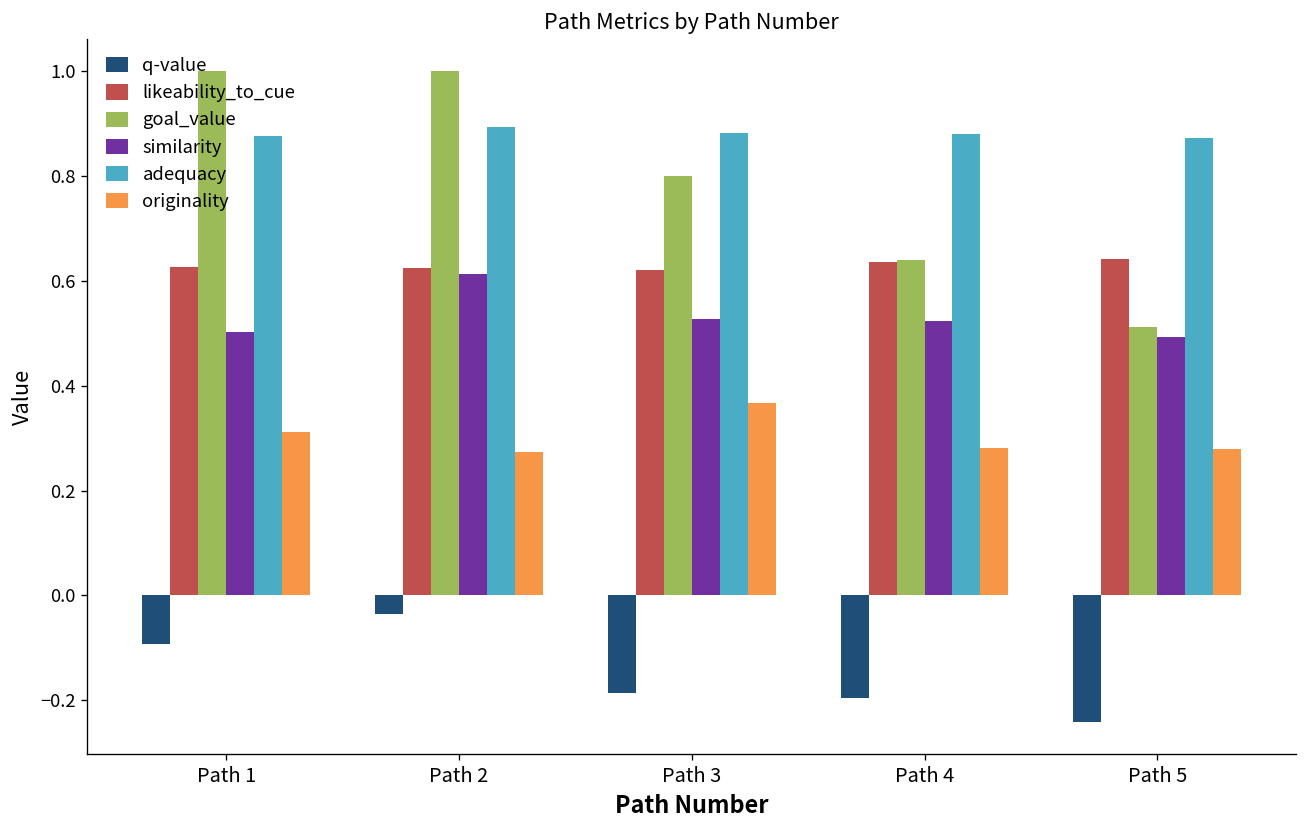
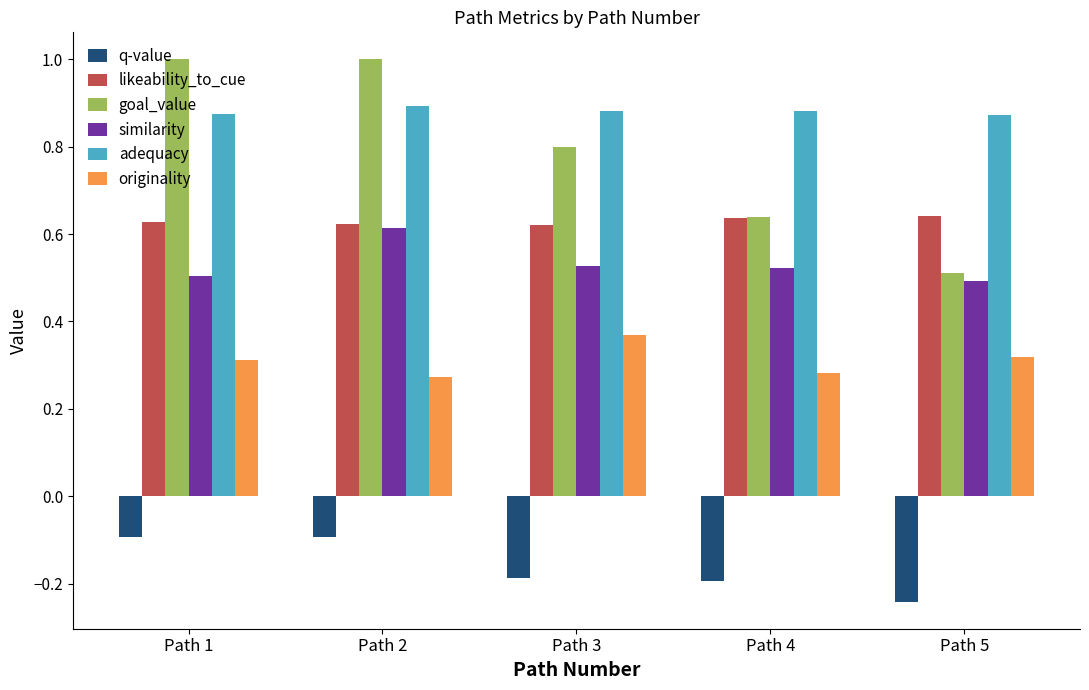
  {
    "q-value": {
      "Path 1": -0.09,
-     "Path 2": -0.04,
+     "Path 2": -0.09,
      "Path 3": -0.19,
      "Path 4": -0.19,
      "Path 5": -0.24
    },
    "likeability_to_cue": {
      "Path 1": 0.63,
      "Path 2": 0.62,
      "Path 3": 0.62,
      "Path 4": 0.64,
      "Path 5": 0.64
    },
    "goal_value": {
      "Path 1": 1.00,
      "Path 2": 1.00,
      "Path 3": 0.80,
      "Path 4": 0.64,
      "Path 5": 0.51
    },
    "similarity": {
      "Path 1": 0.50,
      "Path 2": 0.61,
      "Path 3": 0.53,
      "Path 4": 0.52,
      "Path 5": 0.49
    },
    "adequacy": {
      "Path 1": 0.88,
      "Path 2": 0.89,
      "Path 3": 0.88,
      "Path 4": 0.88,
      "Path 5": 0.87
    },
    "originality": {
      "Path 1": 0.31,
      "Path 2": 0.27,
      "Path 3": 0.37,
      "Path 4": 0.28,
-     "Path 5": 0.28
+     "Path 5": 0.32
    }
  }
